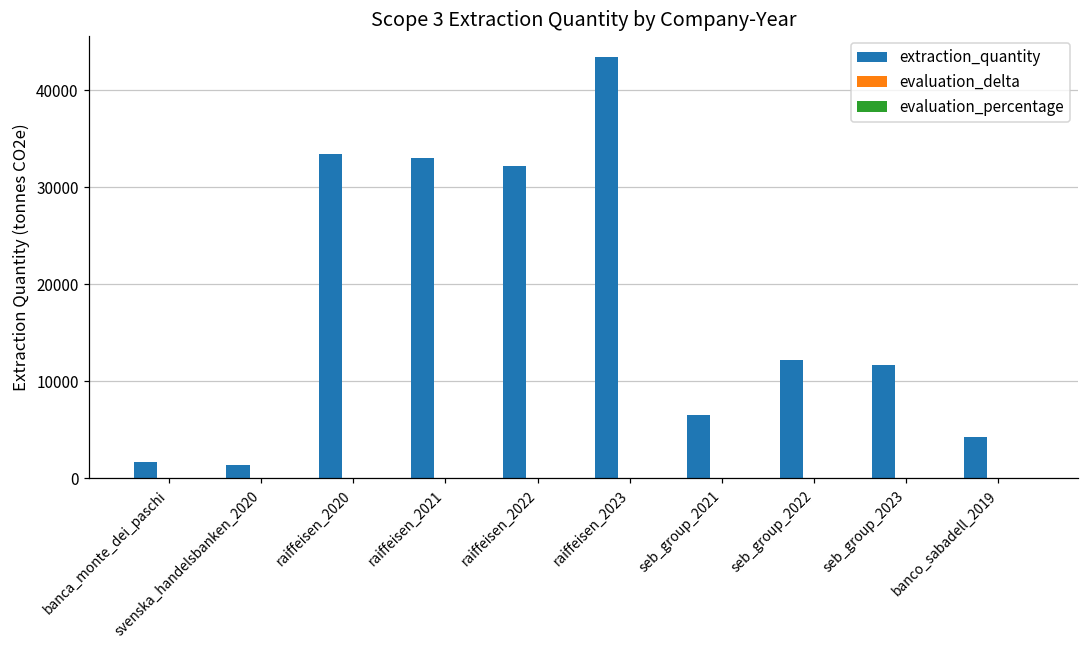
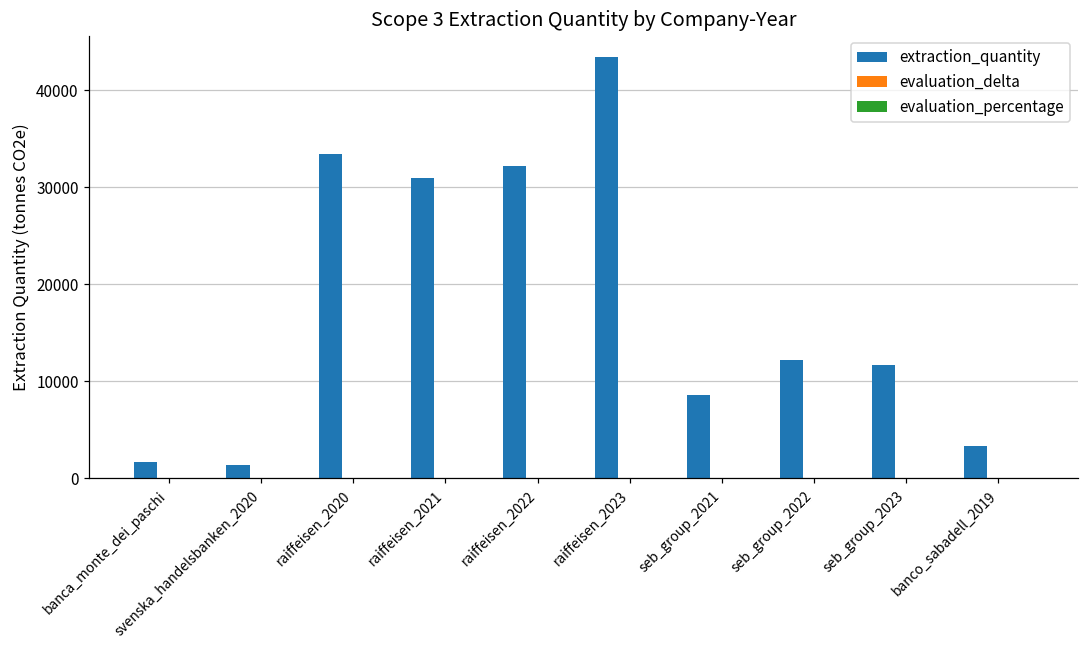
  {
    "extraction_quantity": {
      "banca_monte_dei_paschi": 2000,
      "svenska_handelsbanken_2020": 1000,
      "raiffeisen_2020": 33000,
-     "raiffeisen_2021": 33000,
+     "raiffeisen_2021": 31000,
      "raiffeisen_2022": 32000,
      "raiffeisen_2023": 43000,
-     "seb_group_2021": 7000,
+     "seb_group_2021": 9000,
      "seb_group_2022": 12000,
      "seb_group_2023": 12000,
-     "banco_sabadell_2019": 4000
+     "banco_sabadell_2019": 3000
    },
    "evaluation_delta": {
      "banca_monte_dei_paschi": 0,
      "svenska_handelsbanken_2020": 0,
      "raiffeisen_2020": 0,
      "raiffeisen_2021": 0,
      "raiffeisen_2022": 0,
      "raiffeisen_2023": 0,
      "seb_group_2021": 0,
      "seb_group_2022": 0,
      "seb_group_2023": 0,
      "banco_sabadell_2019": 0
    },
    "evaluation_percentage": {
      "banca_monte_dei_paschi": 0,
      "svenska_handelsbanken_2020": 0,
      "raiffeisen_2020": 0,
      "raiffeisen_2021": 0,
      "raiffeisen_2022": 0,
      "raiffeisen_2023": 0,
      "seb_group_2021": 0,
      "seb_group_2022": 0,
      "seb_group_2023": 0,
      "banco_sabadell_2019": 0
    }
  }
